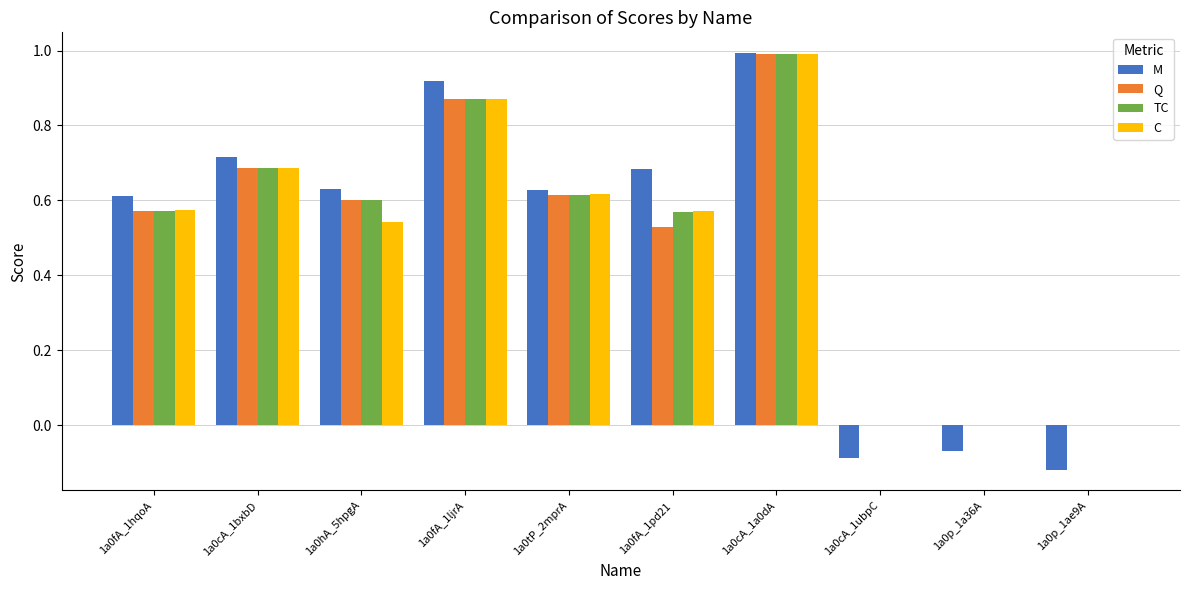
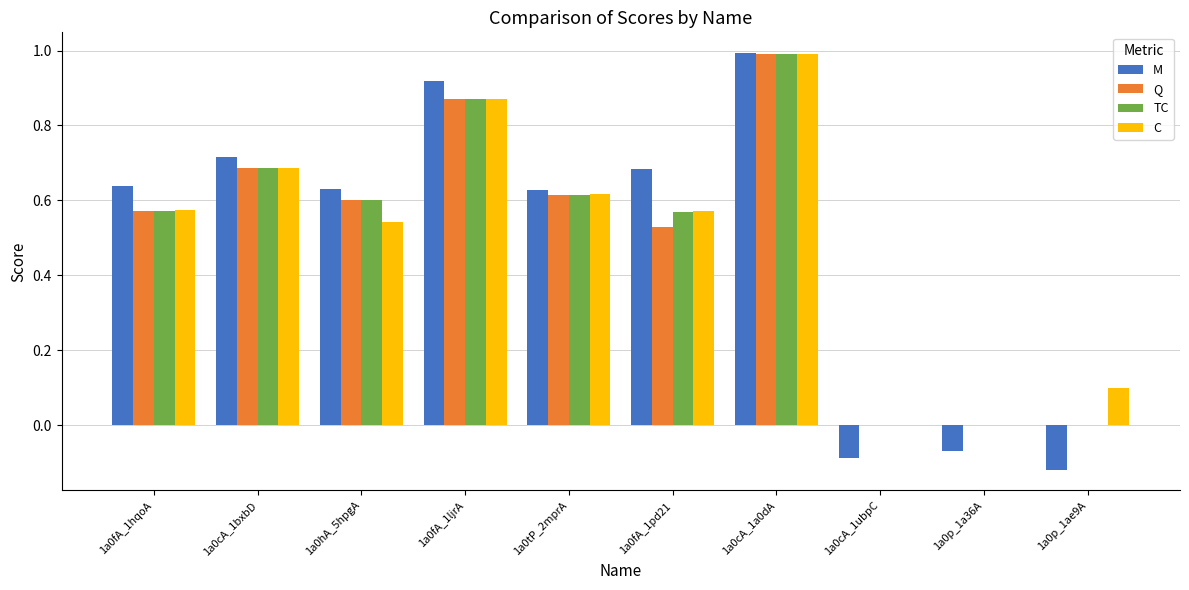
  {
    "M": {
-     "1a0fA_1hqoA": 0.61,
+     "1a0fA_1hqoA": 0.64,
      "1a0cA_1bxbD": 0.72,
      "1a0hA_5hpgA": 0.63,
      "1a0fA_1ljrA": 0.92,
      "1a0tP_2mprA": 0.63,
      "1a0fA_1pd21": 0.68,
      "1a0cA_1a0dA": 0.99,
      "1a0cA_1ubpC": -0.09,
      "1a0p_1a36A": -0.07,
      "1a0p_1ae9A": -0.12
    },
    "Q": {
      "1a0fA_1hqoA": 0.57,
      "1a0cA_1bxbD": 0.69,
      "1a0hA_5hpgA": 0.60,
      "1a0fA_1ljrA": 0.87,
      "1a0tP_2mprA": 0.62,
      "1a0fA_1pd21": 0.53,
      "1a0cA_1a0dA": 0.99,
      "1a0cA_1ubpC": 0.00,
      "1a0p_1a36A": 0.00,
      "1a0p_1ae9A": 0.00
    },
    "TC": {
      "1a0fA_1hqoA": 0.57,
      "1a0cA_1bxbD": 0.69,
      "1a0hA_5hpgA": 0.60,
      "1a0fA_1ljrA": 0.87,
      "1a0tP_2mprA": 0.62,
      "1a0fA_1pd21": 0.57,
      "1a0cA_1a0dA": 0.99,
      "1a0cA_1ubpC": 0.00,
      "1a0p_1a36A": 0.00,
      "1a0p_1ae9A": 0.00
    },
    "C": {
      "1a0fA_1hqoA": 0.58,
      "1a0cA_1bxbD": 0.69,
      "1a0hA_5hpgA": 0.54,
      "1a0fA_1ljrA": 0.87,
      "1a0tP_2mprA": 0.62,
      "1a0fA_1pd21": 0.57,
      "1a0cA_1a0dA": 0.99,
      "1a0cA_1ubpC": 0.0,
      "1a0p_1a36A": 0.0,
-     "1a0p_1ae9A": 0.0
+     "1a0p_1ae9A": 0.1
    }
  }
